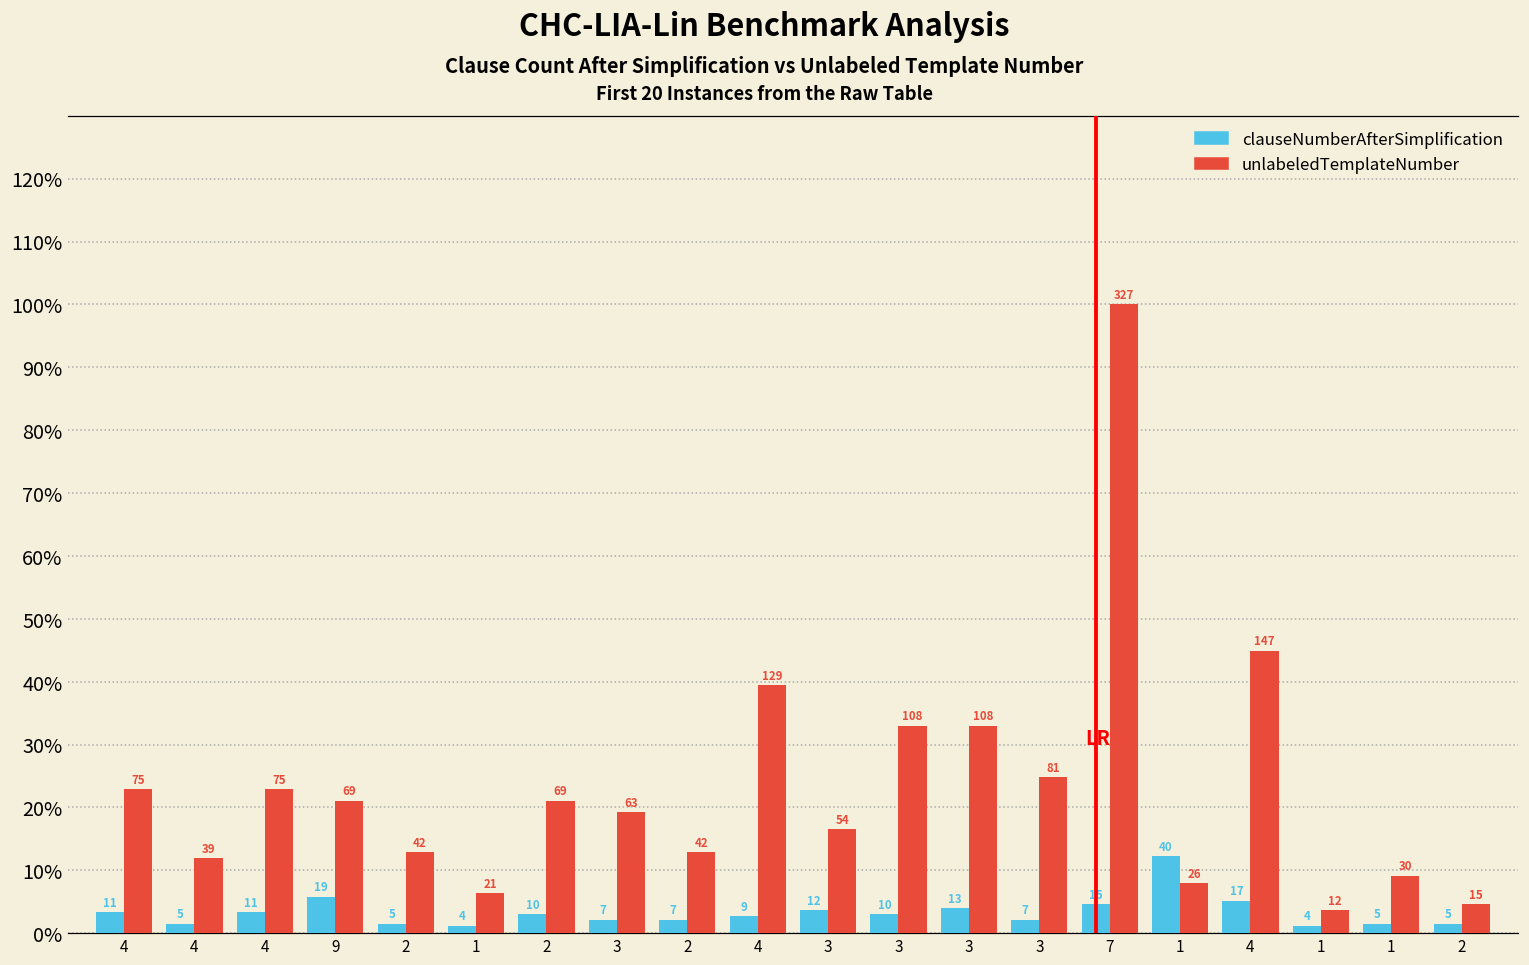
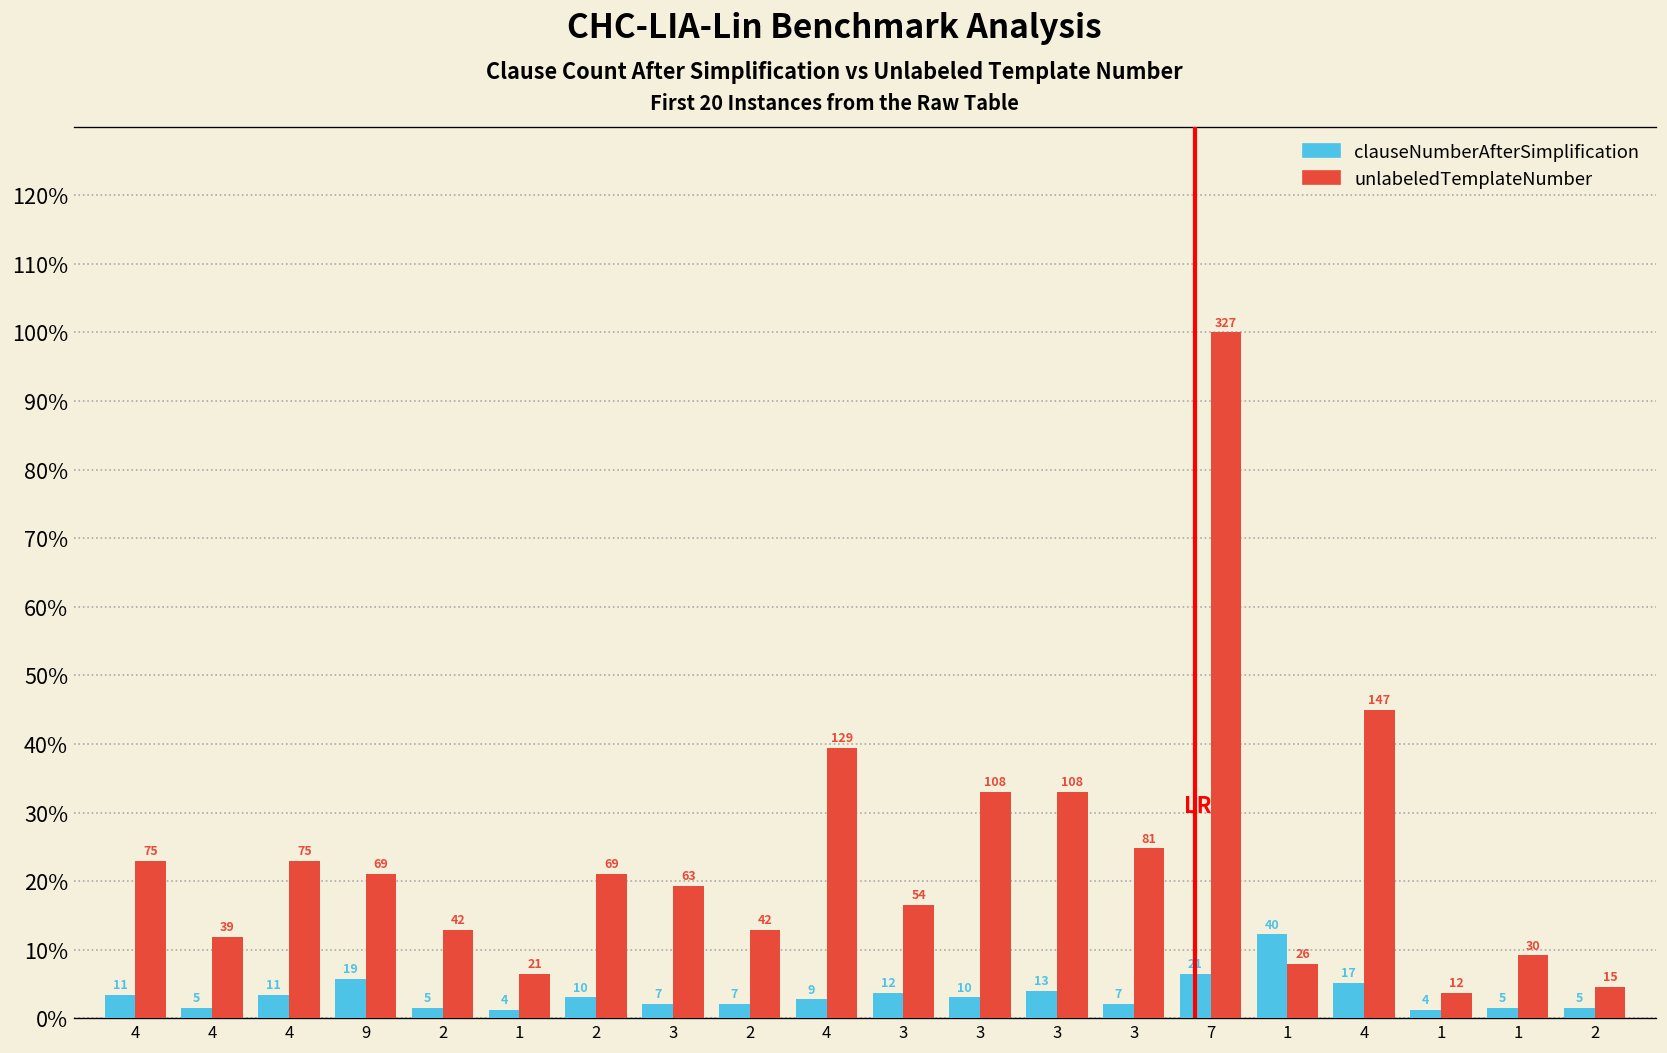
  {
    "clauseNumberAfterSimplification": {
-     "7": 15
+     "7": 21
    }
  }
